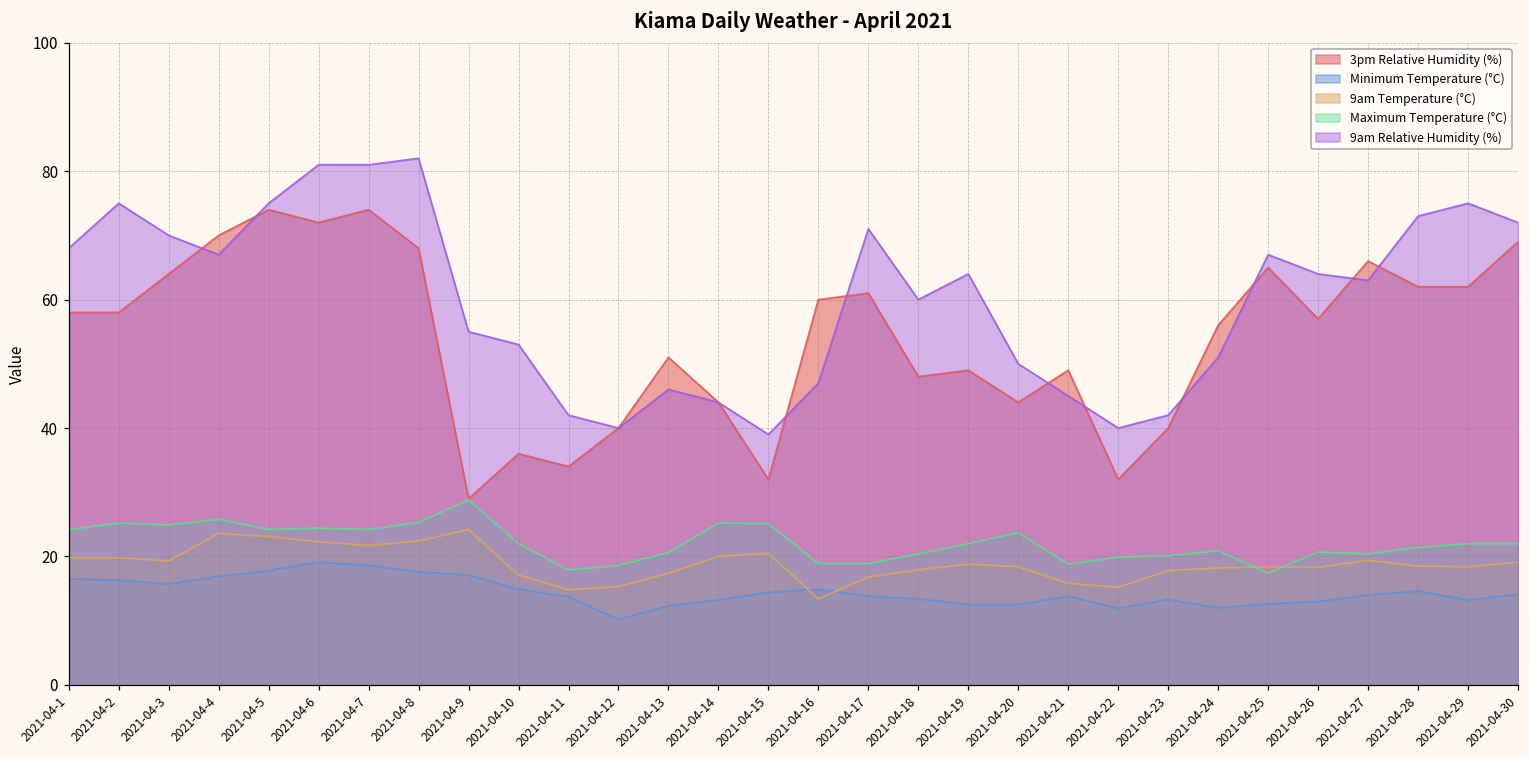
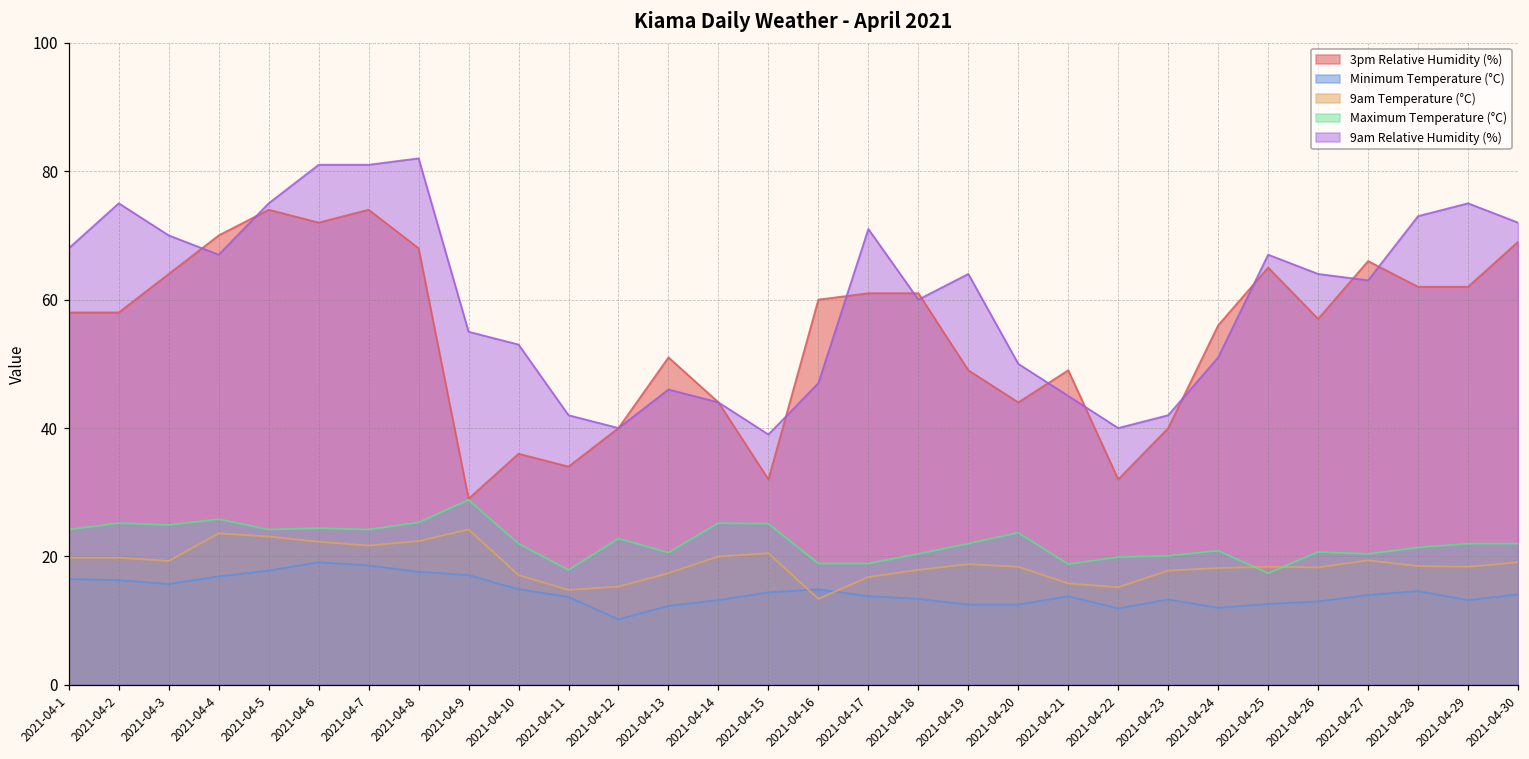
  {
    "3pm Relative Humidity (%)": {
      "2021-04-1": 58,
      "2021-04-2": 58,
      "2021-04-3": 64,
      "2021-04-4": 70,
      "2021-04-5": 74,
      "2021-04-6": 72,
      "2021-04-7": 74,
      "2021-04-8": 68,
      "2021-04-10": 36,
      "2021-04-11": 34,
      "2021-04-13": 51,
      "2021-04-15": 32,
      "2021-04-16": 60,
      "2021-04-17": 61,
-     "2021-04-18": 48,
+     "2021-04-18": 61,
      "2021-04-19": 49,
      "2021-04-20": 44,
      "2021-04-21": 49,
      "2021-04-22": 32,
      "2021-04-23": 40,
      "2021-04-24": 56,
      "2021-04-25": 65,
      "2021-04-26": 57,
      "2021-04-27": 66,
      "2021-04-28": 62,
      "2021-04-29": 62,
      "2021-04-30": 69
    },
    "Minimum Temperature (°C)": {
      "2021-04-1": 17,
      "2021-04-2": 16,
      "2021-04-3": 16,
      "2021-04-4": 17,
      "2021-04-5": 18,
      "2021-04-6": 19,
      "2021-04-7": 19,
      "2021-04-8": 18,
      "2021-04-9": 17,
      "2021-04-10": 15,
      "2021-04-11": 14,
      "2021-04-12": 10,
      "2021-04-13": 12,
      "2021-04-14": 13,
      "2021-04-15": 14,
      "2021-04-16": 15,
      "2021-04-17": 14,
      "2021-04-18": 13,
      "2021-04-19": 13,
      "2021-04-20": 13,
      "2021-04-21": 14,
      "2021-04-22": 12,
      "2021-04-23": 13,
      "2021-04-24": 12,
      "2021-04-25": 13,
      "2021-04-26": 13,
      "2021-04-27": 14,
      "2021-04-28": 15,
      "2021-04-29": 13,
      "2021-04-30": 14
    },
    "9am Temperature (°C)": {
      "2021-04-1": 20,
      "2021-04-2": 20,
      "2021-04-3": 19,
      "2021-04-4": 24,
      "2021-04-5": 23,
      "2021-04-6": 22,
      "2021-04-7": 22,
      "2021-04-8": 22,
      "2021-04-9": 24,
      "2021-04-10": 17,
      "2021-04-11": 15,
      "2021-04-12": 15,
      "2021-04-13": 17,
      "2021-04-14": 20,
      "2021-04-15": 21,
      "2021-04-16": 13,
      "2021-04-17": 17,
      "2021-04-18": 18,
      "2021-04-19": 19,
      "2021-04-20": 18,
      "2021-04-21": 16,
      "2021-04-22": 15,
      "2021-04-23": 18,
      "2021-04-24": 18,
      "2021-04-25": 18,
      "2021-04-26": 18,
      "2021-04-27": 19,
      "2021-04-28": 19,
      "2021-04-29": 18,
      "2021-04-30": 19
    },
    "Maximum Temperature (°C)": {
      "2021-04-1": 24,
      "2021-04-2": 25,
      "2021-04-3": 25,
      "2021-04-4": 26,
      "2021-04-5": 24,
      "2021-04-6": 24,
      "2021-04-7": 24,
      "2021-04-8": 25,
      "2021-04-10": 22,
      "2021-04-11": 18,
-     "2021-04-12": 19,
+     "2021-04-12": 23,
      "2021-04-13": 21,
      "2021-04-14": 25,
      "2021-04-15": 25,
      "2021-04-16": 19,
      "2021-04-17": 19,
      "2021-04-18": 20,
      "2021-04-19": 22,
      "2021-04-20": 24,
      "2021-04-21": 19,
      "2021-04-22": 20,
      "2021-04-23": 20,
      "2021-04-24": 21,
      "2021-04-25": 17,
      "2021-04-26": 21,
      "2021-04-27": 20,
      "2021-04-28": 21,
      "2021-04-29": 22,
      "2021-04-30": 22
    },
    "9am Relative Humidity (%)": {
      "2021-04-1": 68,
      "2021-04-2": 75,
      "2021-04-3": 70,
      "2021-04-4": 67,
      "2021-04-5": 75,
      "2021-04-6": 81,
      "2021-04-7": 81,
      "2021-04-8": 82,
      "2021-04-9": 55,
      "2021-04-10": 53,
      "2021-04-11": 42,
      "2021-04-13": 46,
      "2021-04-15": 39,
      "2021-04-16": 47,
      "2021-04-17": 71,
      "2021-04-18": 60,
      "2021-04-19": 64,
      "2021-04-20": 50,
      "2021-04-21": 45,
      "2021-04-22": 40,
      "2021-04-23": 42,
      "2021-04-24": 51,
      "2021-04-25": 67,
      "2021-04-26": 64,
      "2021-04-27": 63,
      "2021-04-28": 73,
      "2021-04-29": 75,
      "2021-04-30": 72
    }
  }
